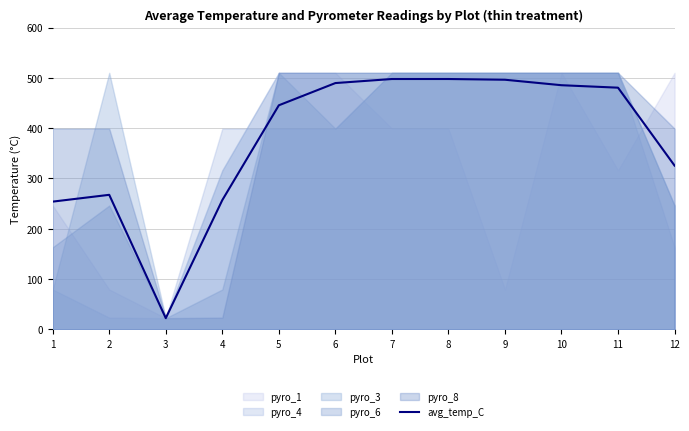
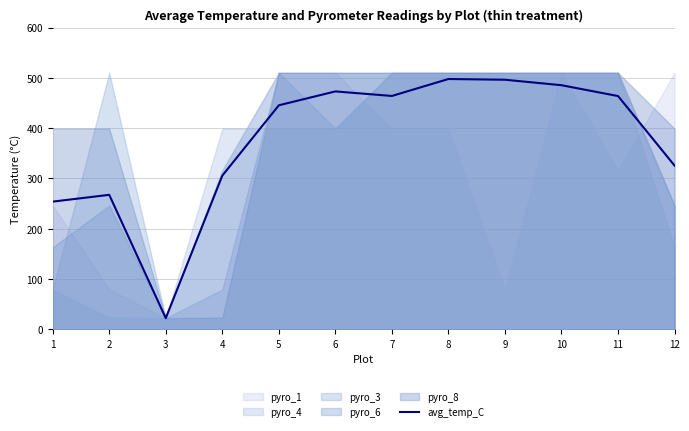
  {
    "avg_temp_C": {
      "1": 250,
      "2": 270,
-     "4": 260,
+     "4": 310,
      "5": 450,
-     "6": 490,
-     "7": 500,
+     "6": 470,
+     "7": 460,
      "8": 500,
      "9": 500,
      "10": 490,
-     "11": 480,
+     "11": 460,
      "12": 330
    }
  }
